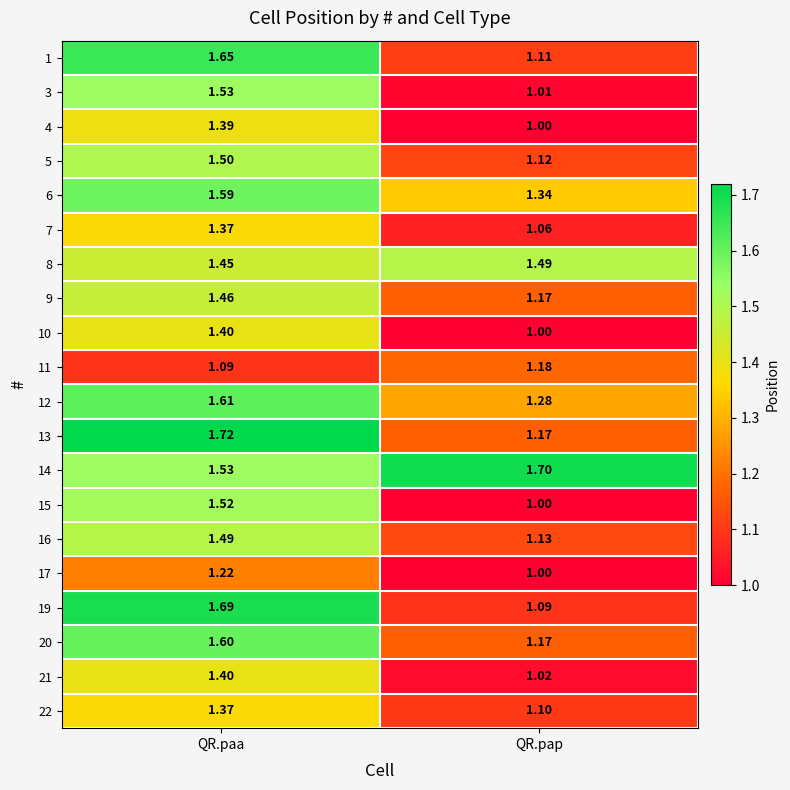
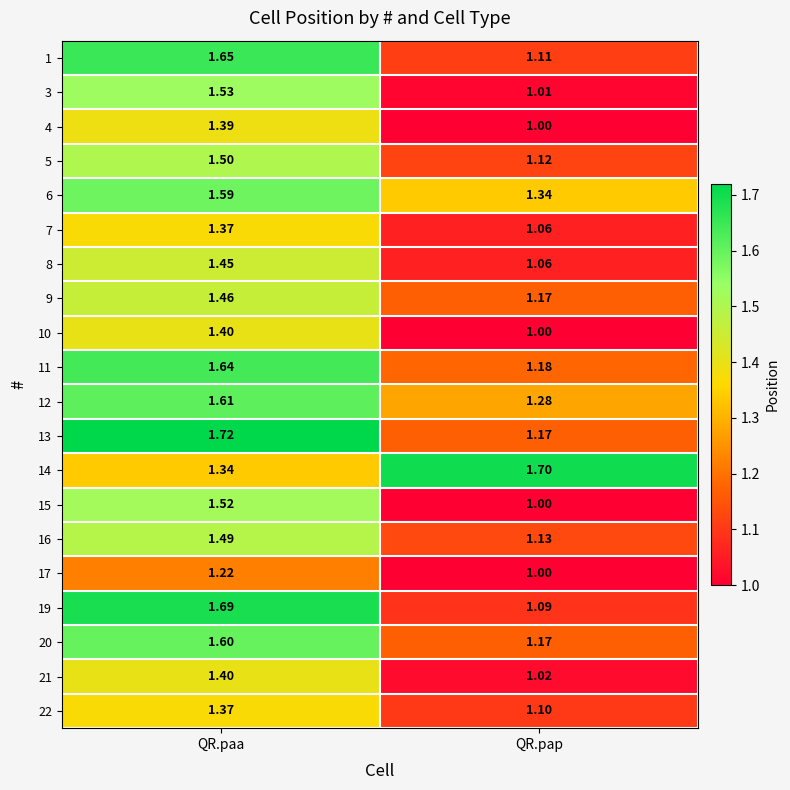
  {
    "1": {
      "QR.paa": 1.65,
      "QR.pap": 1.11
    },
    "3": {
      "QR.paa": 1.53,
      "QR.pap": 1.01
    },
    "4": {
      "QR.paa": 1.39,
      "QR.pap": 1.00
    },
    "5": {
      "QR.paa": 1.50,
      "QR.pap": 1.12
    },
    "6": {
      "QR.paa": 1.59,
      "QR.pap": 1.34
    },
    "7": {
      "QR.paa": 1.37,
      "QR.pap": 1.06
    },
    "8": {
      "QR.paa": 1.45,
-     "QR.pap": 1.49
+     "QR.pap": 1.06
    },
    "9": {
      "QR.paa": 1.46,
      "QR.pap": 1.17
    },
    "10": {
      "QR.paa": 1.40,
      "QR.pap": 1.00
    },
    "11": {
-     "QR.paa": 1.09,
+     "QR.paa": 1.64,
      "QR.pap": 1.18
    },
    "12": {
      "QR.paa": 1.61,
      "QR.pap": 1.28
    },
    "13": {
      "QR.paa": 1.72,
      "QR.pap": 1.17
    },
    "14": {
-     "QR.paa": 1.53,
+     "QR.paa": 1.34,
      "QR.pap": 1.70
    },
    "15": {
      "QR.paa": 1.52,
      "QR.pap": 1.00
    },
    "16": {
      "QR.paa": 1.49,
      "QR.pap": 1.13
    },
    "17": {
      "QR.paa": 1.22,
      "QR.pap": 1.00
    },
    "19": {
      "QR.paa": 1.69,
      "QR.pap": 1.09
    },
    "20": {
      "QR.paa": 1.60,
      "QR.pap": 1.17
    },
    "21": {
      "QR.paa": 1.40,
      "QR.pap": 1.02
    },
    "22": {
      "QR.paa": 1.37,
      "QR.pap": 1.10
    }
  }
